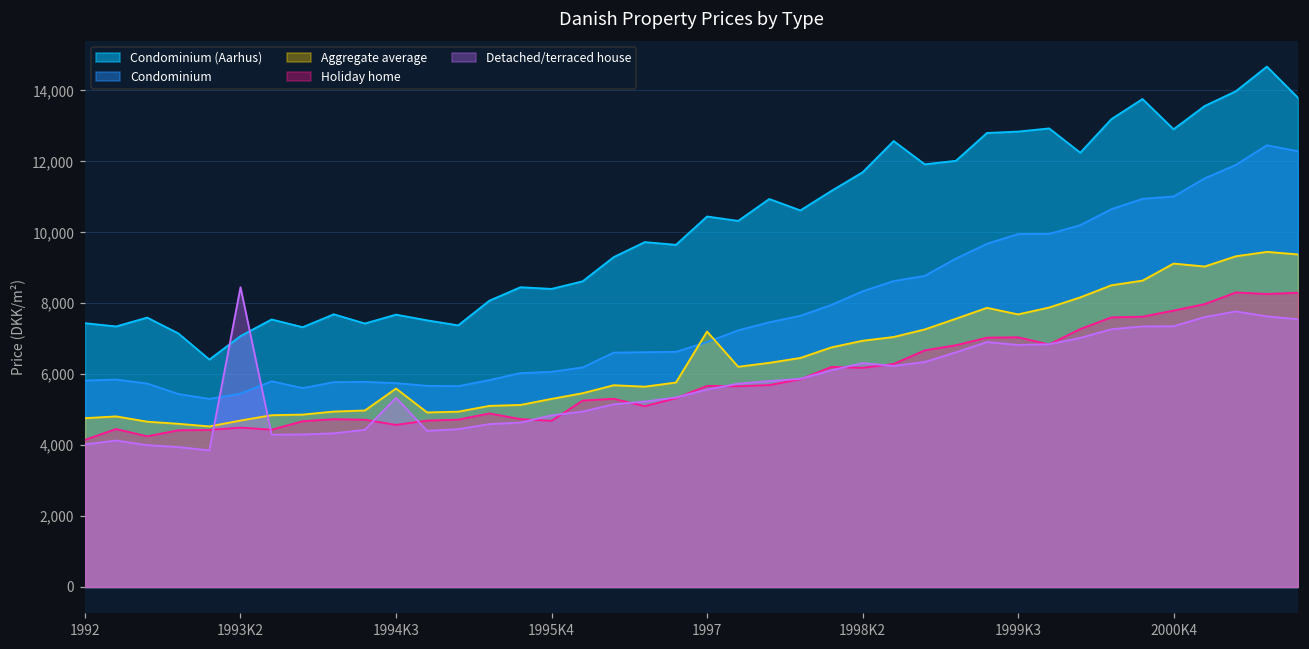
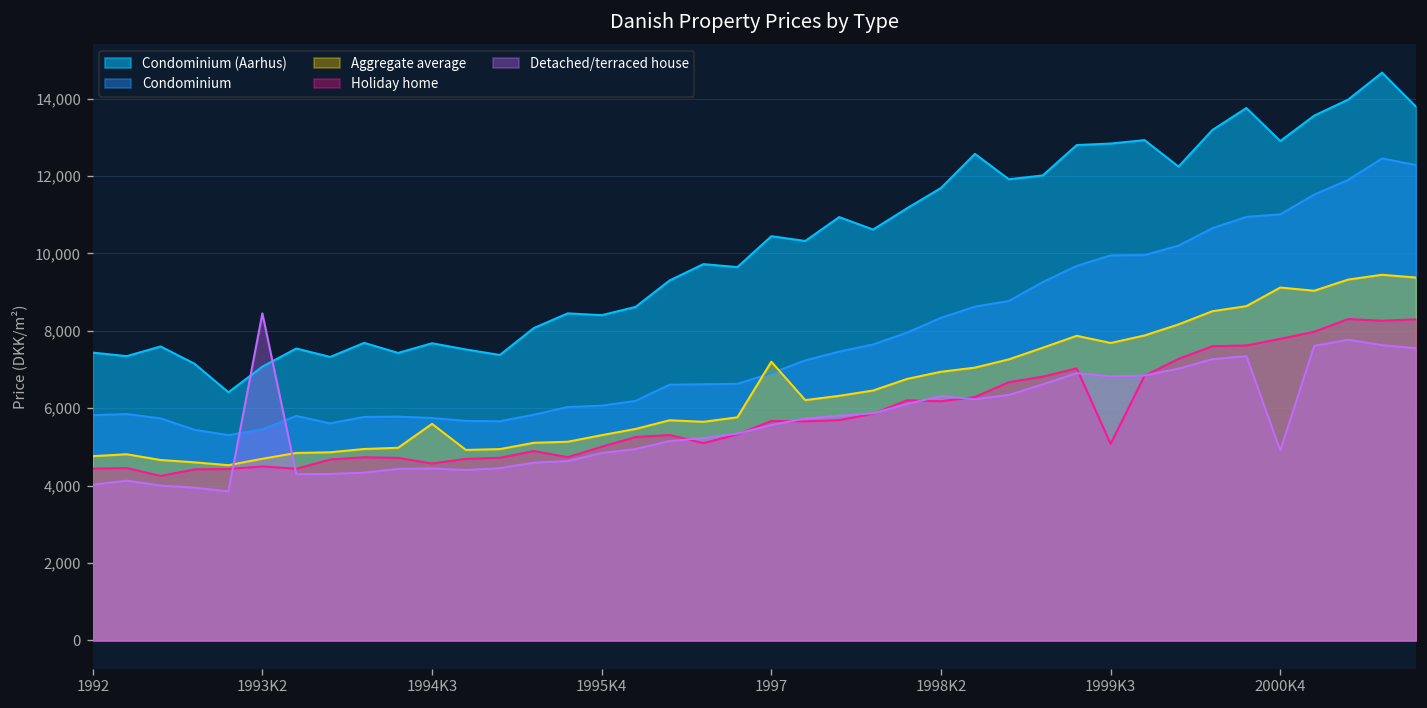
  {
    "Aggregate average": {
      "1992": "4,800",
      "1993K2": "4,700",
      "1994K3": "5,600",
      "1995K4": "5,300",
      "1997": "7,200",
      "1998K2": "6,900",
      "1999K3": "7,700",
      "2000K4": "9,100"
    },
    "Holiday home": {
-     "1992": "4,200",
+     "1992": "4,400",
      "1993K2": "4,500",
      "1994K3": "4,600",
-     "1995K4": "4,700",
+     "1995K4": "5,000",
      "1997": "5,700",
      "1998K2": "6,200",
-     "1999K3": "7,000",
+     "1999K3": "5,100",
      "2000K4": "7,800"
    },
    "Detached/terraced house": {
      "1992": "4,000",
      "1993K2": "8,500",
-     "1994K3": "5,300",
+     "1994K3": "4,400",
      "1995K4": "4,800",
      "1997": "5,600",
      "1998K2": "6,300",
      "1999K3": "6,800",
-     "2000K4": "7,400"
+     "2000K4": "4,900"
    }
  }
